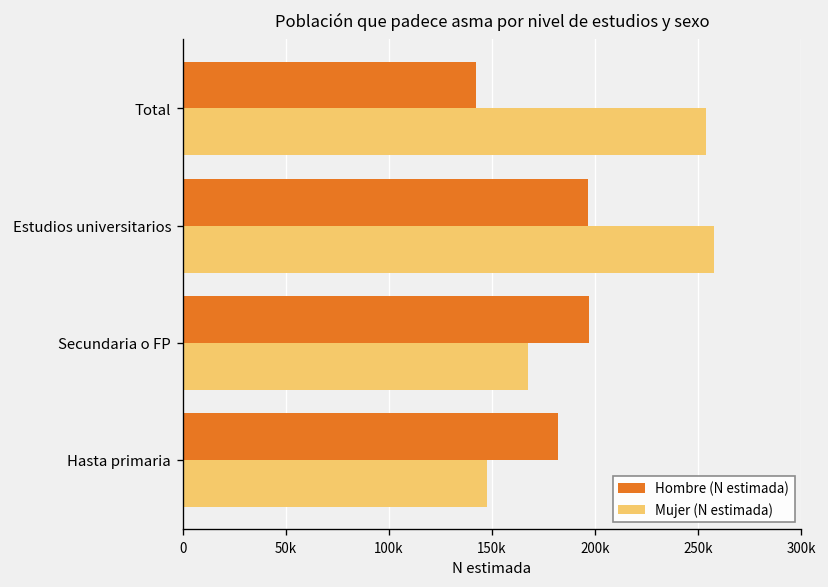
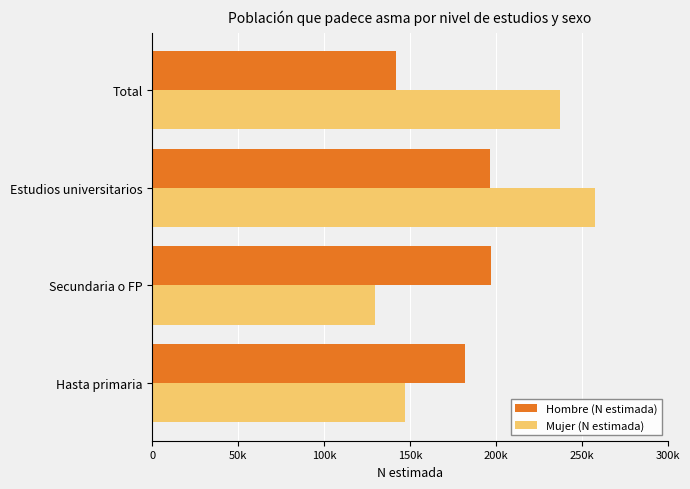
  {
    "Hombre (N estimada)": {
      "Total": 142000,
      "Estudios universitarios": 197000,
      "Secundaria o FP": 197000,
      "Hasta primaria": 182000
    },
    "Mujer (N estimada)": {
-     "Total": 254000,
+     "Total": 237000,
      "Estudios universitarios": 258000,
-     "Secundaria o FP": 168000,
+     "Secundaria o FP": 130000,
      "Hasta primaria": 147000
    }
  }
